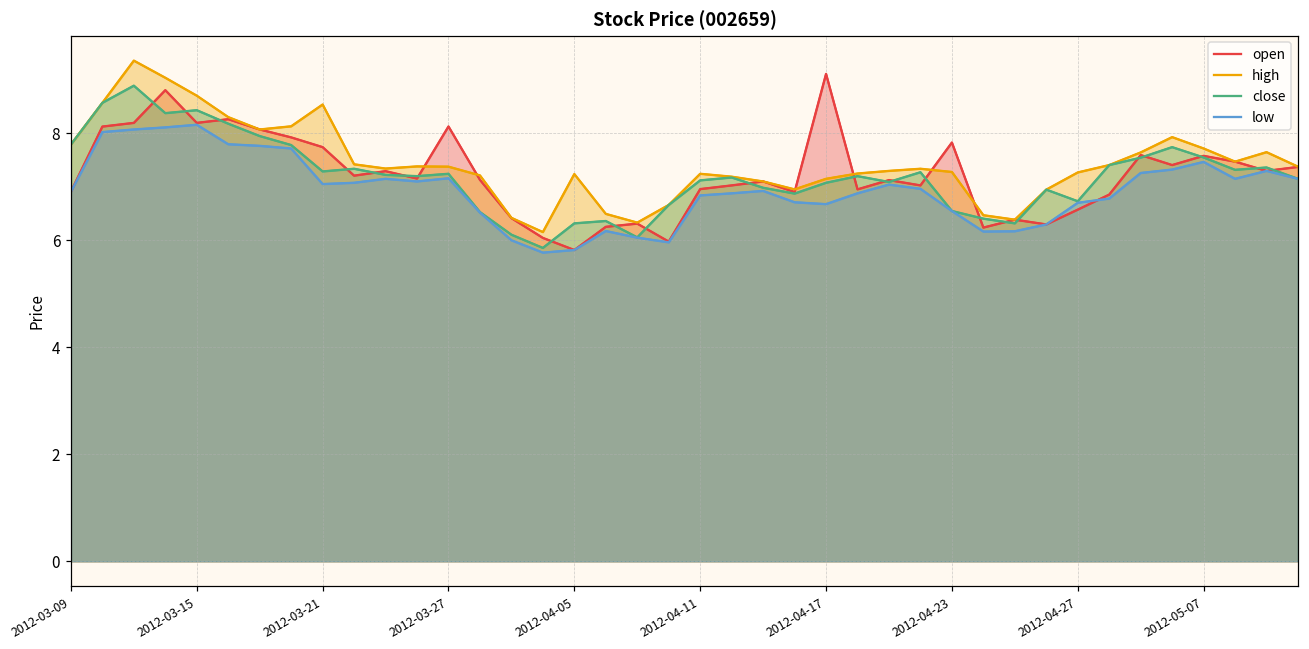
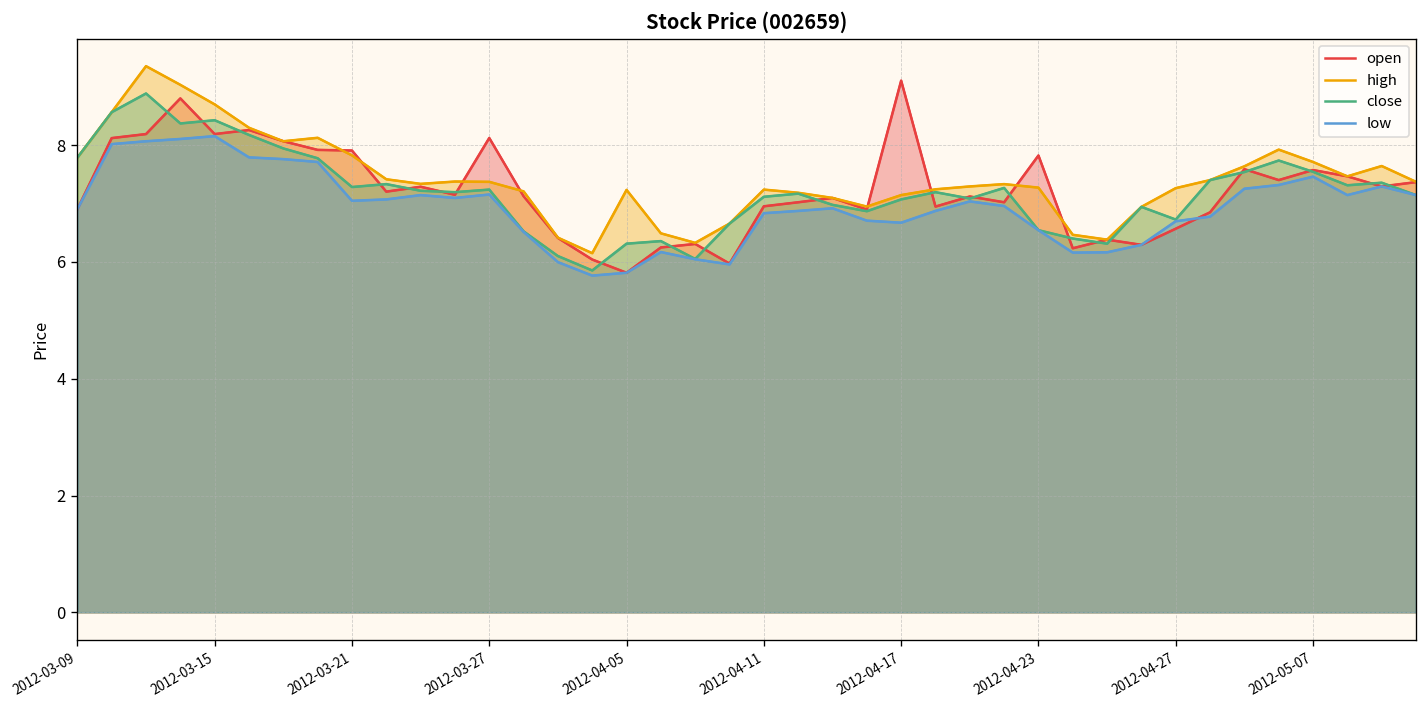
  {
    "open": {
-     "2012-03-21": 7.7,
+     "2012-03-21": 7.9,
      "2012-03-27": 8.1,
      "2012-04-11": 7.0,
      "2012-04-17": 9.1,
      "2012-04-23": 7.8,
      "2012-04-27": 6.6
    },
    "high": {
      "2012-03-15": 8.7,
-     "2012-03-21": 8.5,
+     "2012-03-21": 7.8,
      "2012-03-27": 7.4,
      "2012-04-05": 7.2,
      "2012-04-11": 7.2,
      "2012-04-17": 7.1,
      "2012-04-23": 7.3,
      "2012-04-27": 7.3,
      "2012-05-07": 7.7
    }
  }
